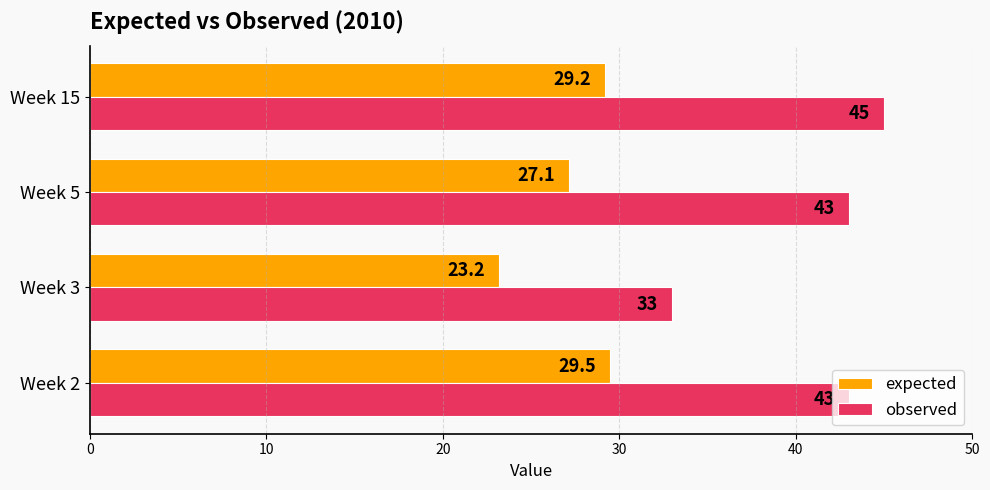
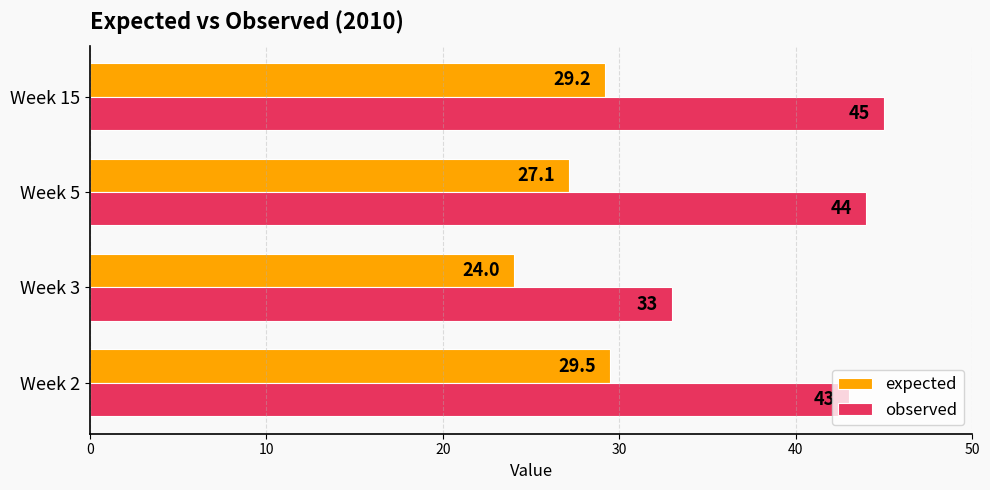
  {
    "expected": {
      "Week 15": 29.2,
      "Week 5": 27.1,
-     "Week 3": 23.2,
+     "Week 3": 24.0,
      "Week 2": 29.5
    },
    "observed": {
      "Week 15": 45,
-     "Week 5": 43,
+     "Week 5": 44,
      "Week 3": 33
    }
  }
